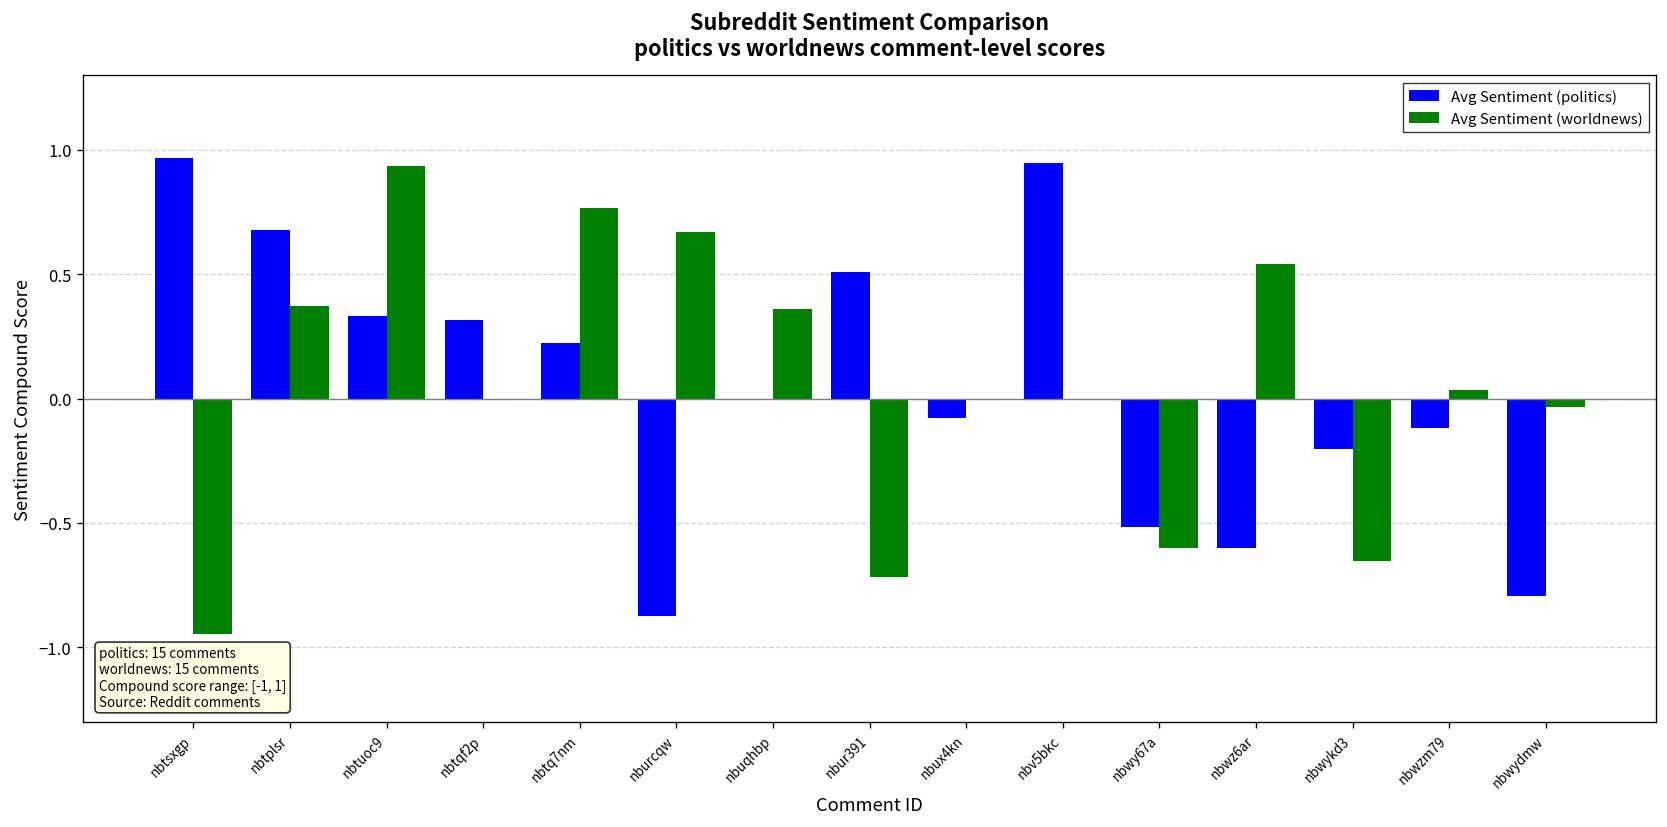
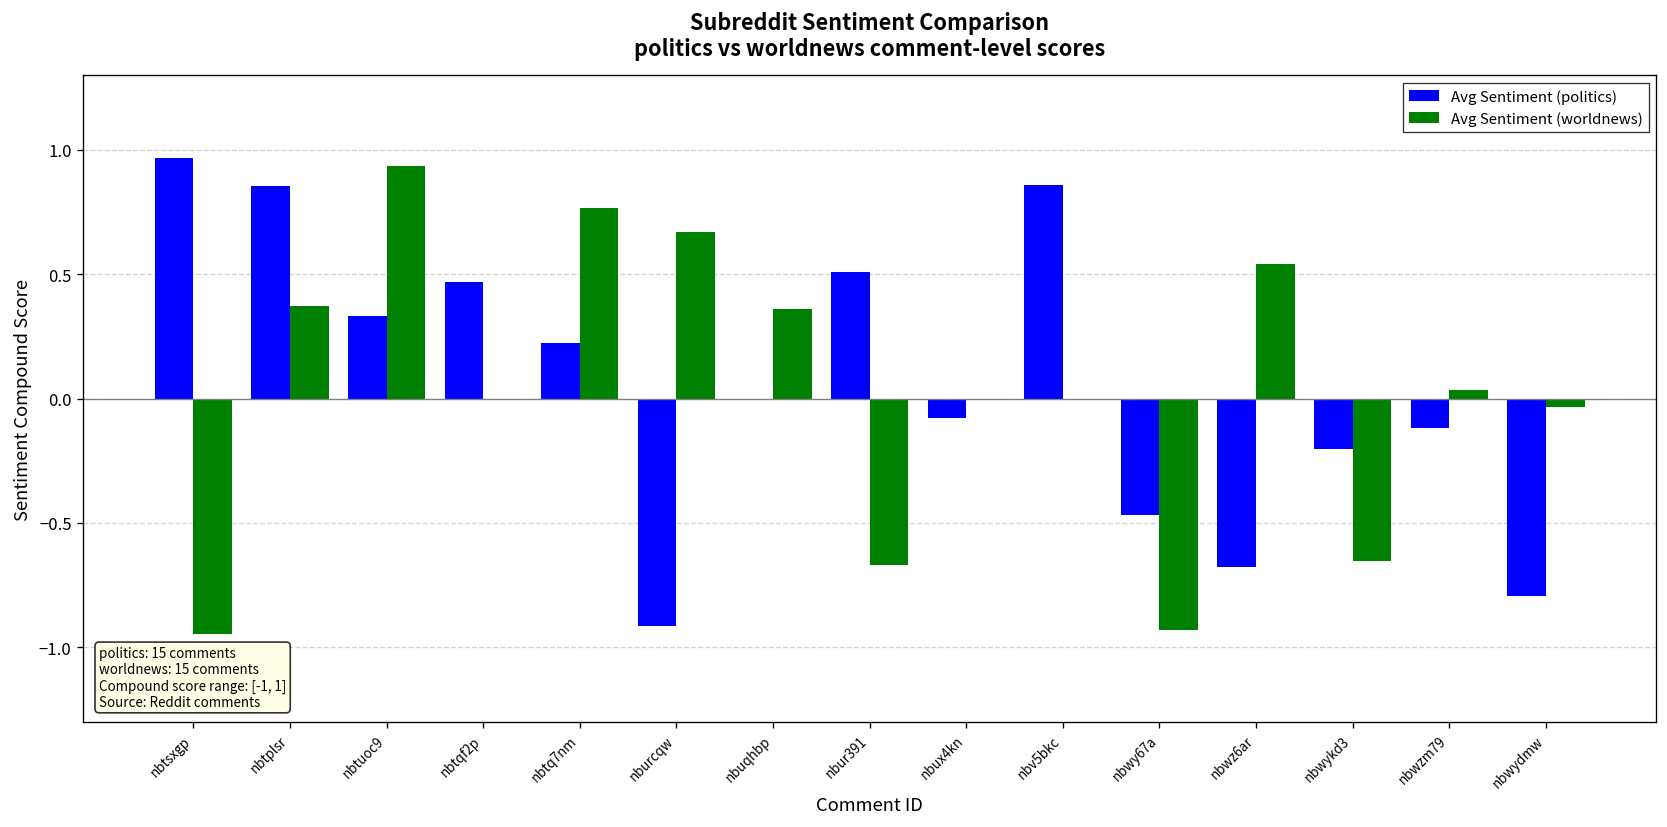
  {
    "Avg Sentiment (politics)": {
      "nbtsxgp": 0.97,
-     "nbtplsr": 0.68,
+     "nbtplsr": 0.85,
      "nbtuoc9": 0.33,
-     "nbtqf2p": 0.32,
+     "nbtqf2p": 0.47,
      "nbtq7nm": 0.23,
-     "nburcqw": -0.88,
+     "nburcqw": -0.92,
      "nbuqhbp": 0.00,
      "nbur391": 0.51,
      "nbux4kn": -0.08,
-     "nbv5bkc": 0.95,
-     "nbwy67a": -0.52,
-     "nbwz6ar": -0.60,
+     "nbv5bkc": 0.86,
+     "nbwy67a": -0.47,
+     "nbwz6ar": -0.68,
      "nbwykd3": -0.20,
      "nbwzm79": -0.12,
      "nbwydmw": -0.79
    },
    "Avg Sentiment (worldnews)": {
      "nbtplsr": 0.37,
      "nbtuoc9": 0.93,
      "nbtqf2p": 0.00,
      "nbtq7nm": 0.77,
      "nburcqw": 0.67,
      "nbuqhbp": 0.36,
-     "nbur391": -0.72,
+     "nbur391": -0.67,
      "nbux4kn": 0.00,
      "nbv5bkc": 0.00,
-     "nbwy67a": -0.60,
+     "nbwy67a": -0.93,
      "nbwz6ar": 0.54,
      "nbwykd3": -0.65,
      "nbwzm79": 0.03,
      "nbwydmw": -0.03
    }
  }
